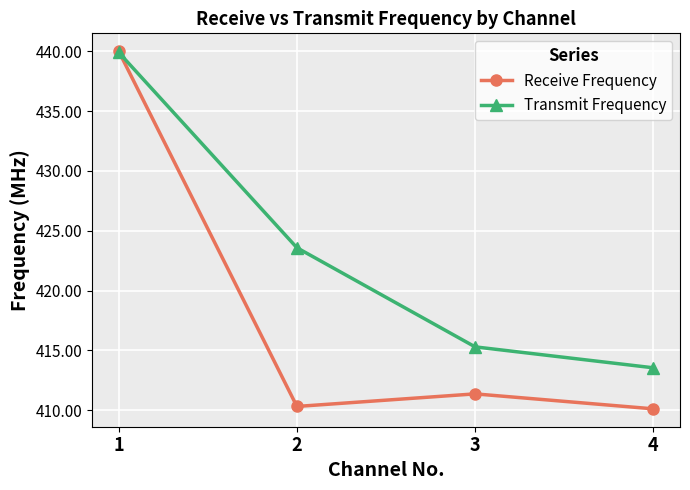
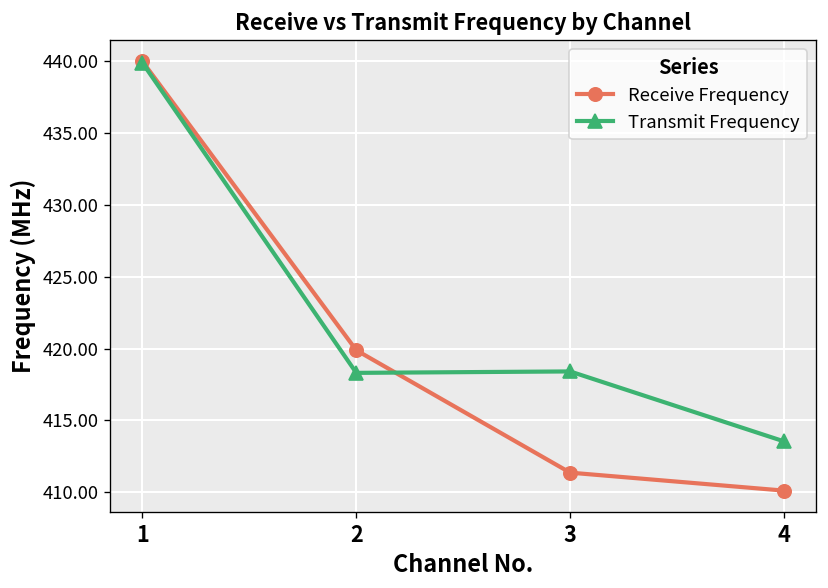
  {
    "Receive Frequency": {
-     "2": 410.3,
+     "2": 419.9,
      "3": 411.4,
      "4": 410.1
    },
    "Transmit Frequency": {
-     "2": 423.6,
-     "3": 415.3,
+     "2": 418.3,
+     "3": 418.4,
      "4": 413.5
    }
  }
